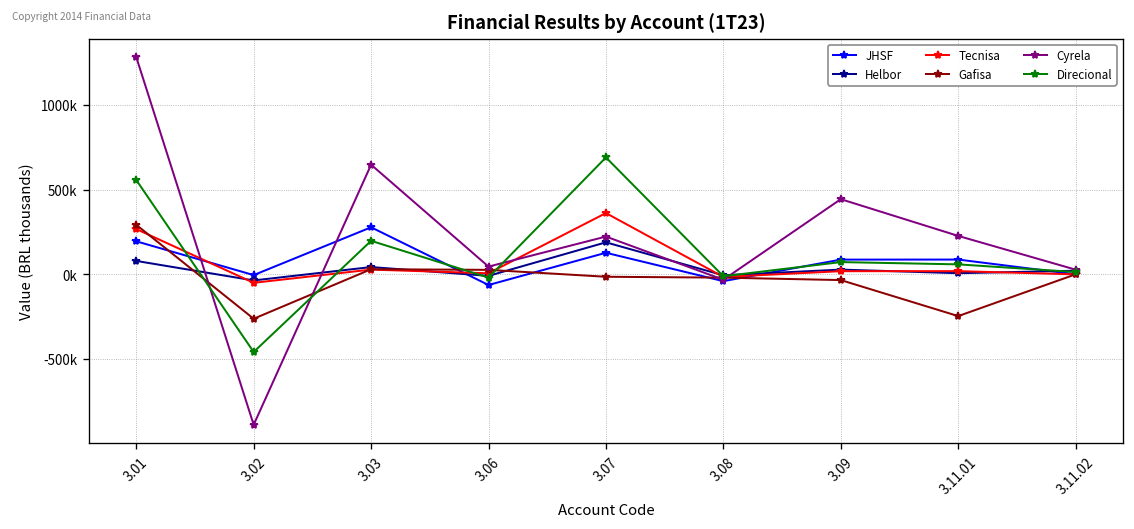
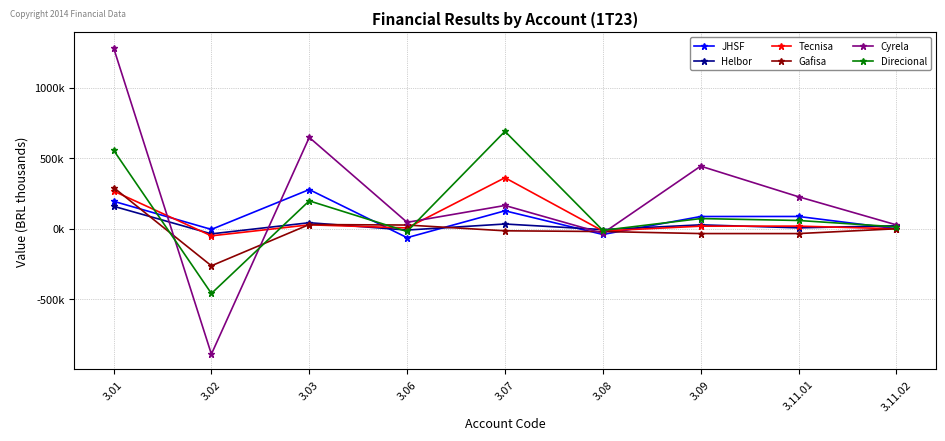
  {
    "JHSF": {
      "3.01": 200000,
      "3.02": 0,
      "3.03": 280000,
      "3.06": -60000,
      "3.07": 130000,
      "3.11.01": 90000
    },
    "Helbor": {
-     "3.01": 80000,
-     "3.07": 190000
+     "3.01": 160000,
+     "3.07": 30000
    },
    "Tecnisa": {
      "3.01": 270000,
      "3.07": 360000
    },
    "Gafisa": {
      "3.01": 290000,
      "3.02": -260000,
      "3.06": 30000,
      "3.07": -10000,
      "3.09": -30000,
-     "3.11.01": -250000
+     "3.11.01": -30000
    },
    "Cyrela": {
      "3.01": 1280000,
      "3.02": -890000,
      "3.03": 650000,
      "3.06": 50000,
-     "3.07": 220000,
+     "3.07": 170000,
      "3.09": 440000,
      "3.11.01": 230000
    },
    "Direcional": {
      "3.01": 560000,
      "3.02": -460000,
      "3.03": 200000,
      "3.07": 690000,
      "3.11.01": 60000
    }
  }
